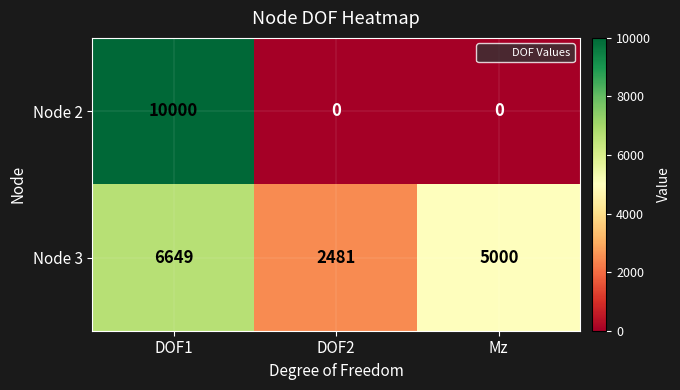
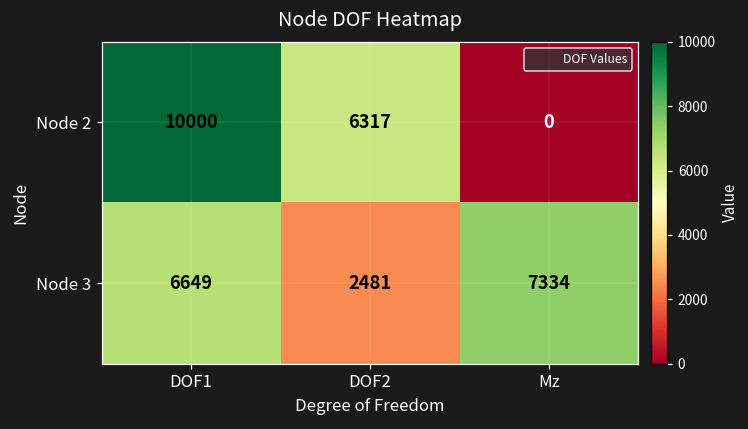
  {
    "Node 2": {
      "DOF1": 10000,
-     "DOF2": 0,
+     "DOF2": 6317,
      "Mz": 0
    },
    "Node 3": {
      "DOF1": 6649,
      "DOF2": 2481,
-     "Mz": 5000
+     "Mz": 7334
    }
  }
